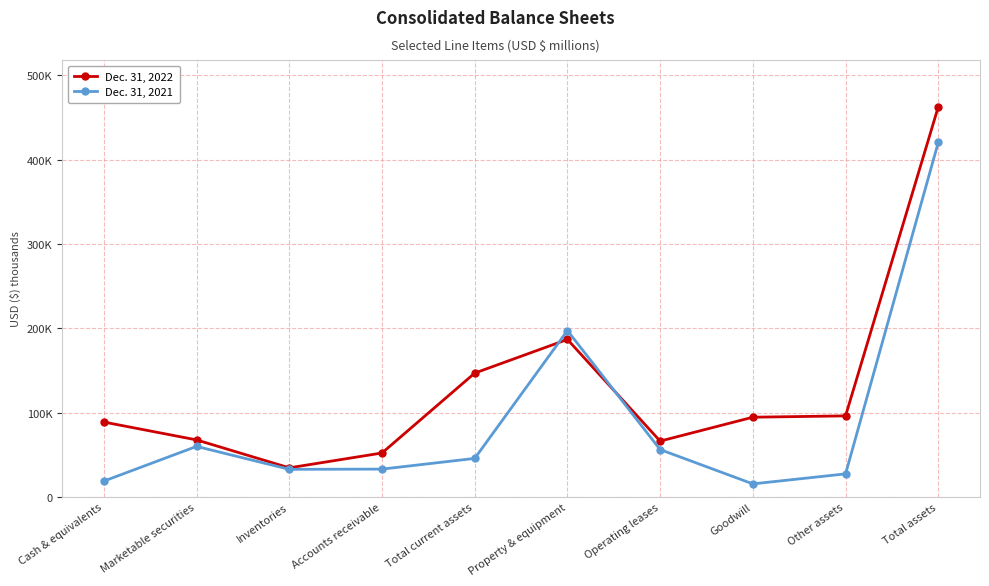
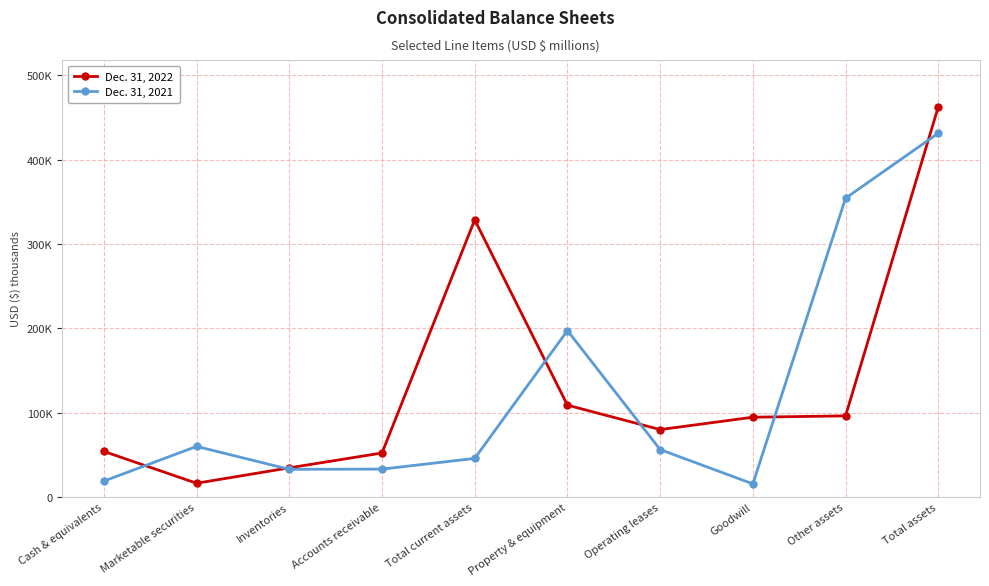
  {
    "Dec. 31, 2022": {
-     "Cash & equivalents": 90000,
-     "Marketable securities": 70000,
+     "Cash & equivalents": 50000,
+     "Marketable securities": 20000,
      "Accounts receivable": 50000,
-     "Total current assets": 150000,
-     "Property & equipment": 190000,
-     "Operating leases": 70000,
+     "Total current assets": 330000,
+     "Property & equipment": 110000,
+     "Operating leases": 80000,
      "Goodwill": 90000,
      "Other assets": 100000,
      "Total assets": 460000
    },
    "Dec. 31, 2021": {
      "Cash & equivalents": 20000,
      "Marketable securities": 60000,
      "Accounts receivable": 30000,
      "Total current assets": 50000,
      "Property & equipment": 200000,
      "Operating leases": 60000,
      "Goodwill": 20000,
-     "Other assets": 30000,
-     "Total assets": 420000
+     "Other assets": 350000,
+     "Total assets": 430000
    }
  }
